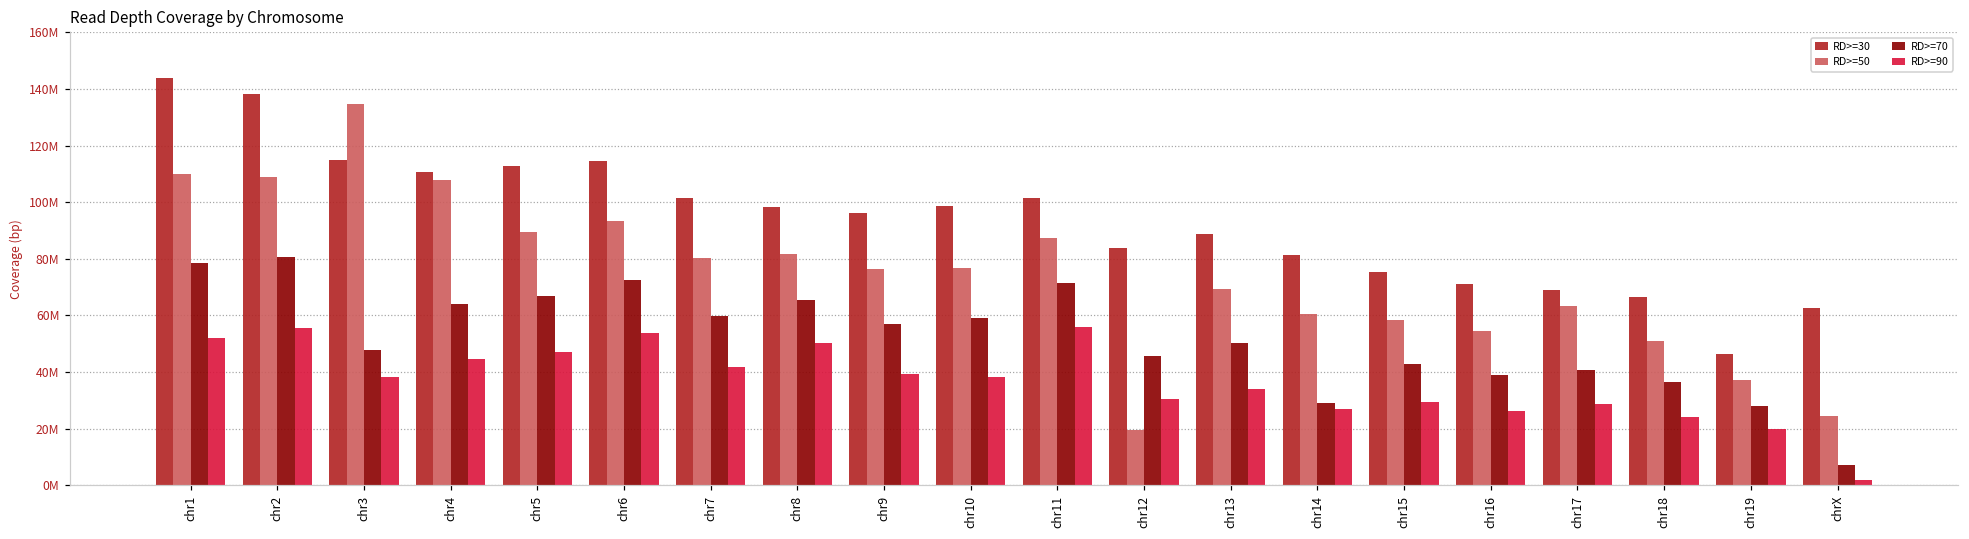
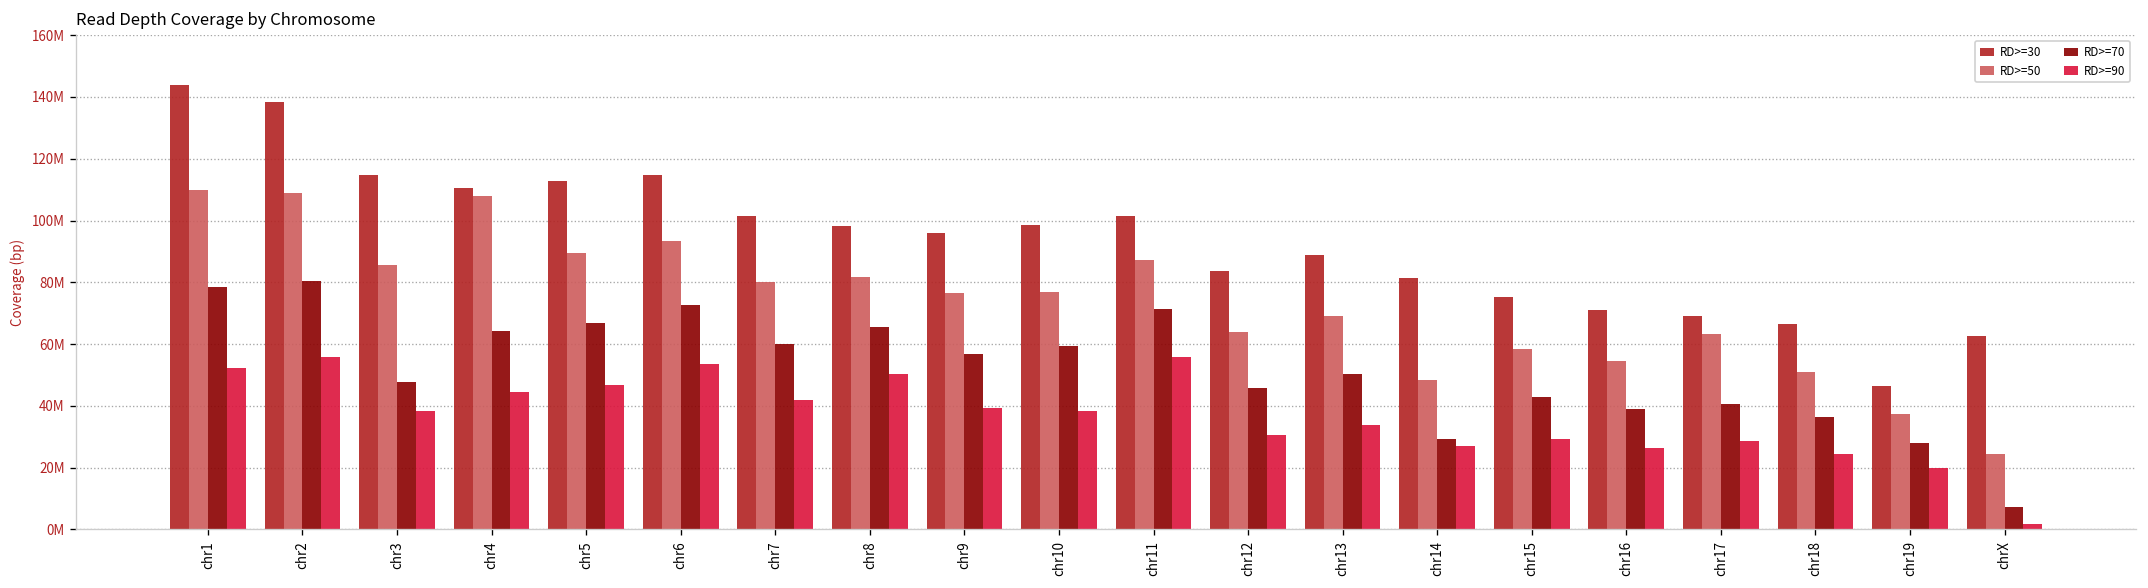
  {
    "RD>=50": {
      "chr1": 110000000,
      "chr2": 109000000,
-     "chr3": 135000000,
+     "chr3": 86000000,
      "chr4": 108000000,
      "chr5": 89000000,
      "chr6": 93000000,
      "chr7": 80000000,
      "chr8": 82000000,
      "chr9": 77000000,
      "chr10": 77000000,
      "chr11": 87000000,
-     "chr12": 19000000,
+     "chr12": 64000000,
      "chr13": 69000000,
-     "chr14": 60000000,
+     "chr14": 48000000,
      "chr15": 58000000,
      "chr16": 54000000,
      "chr17": 63000000,
      "chr18": 51000000,
      "chr19": 37000000,
      "chrX": 24000000
    },
    "RD>=70": {
      "chr1": 78000000,
      "chr2": 81000000,
      "chr3": 48000000,
      "chr4": 64000000,
      "chr5": 67000000,
      "chr6": 72000000,
      "chr7": 60000000,
      "chr8": 66000000,
      "chr9": 57000000,
      "chr10": 59000000,
      "chr11": 72000000,
      "chr12": 46000000,
      "chr13": 50000000,
      "chr14": 29000000,
      "chr15": 43000000,
      "chr16": 39000000,
      "chr17": 41000000,
      "chr18": 37000000,
      "chr19": 28000000,
      "chrX": 7000000
    }
  }
